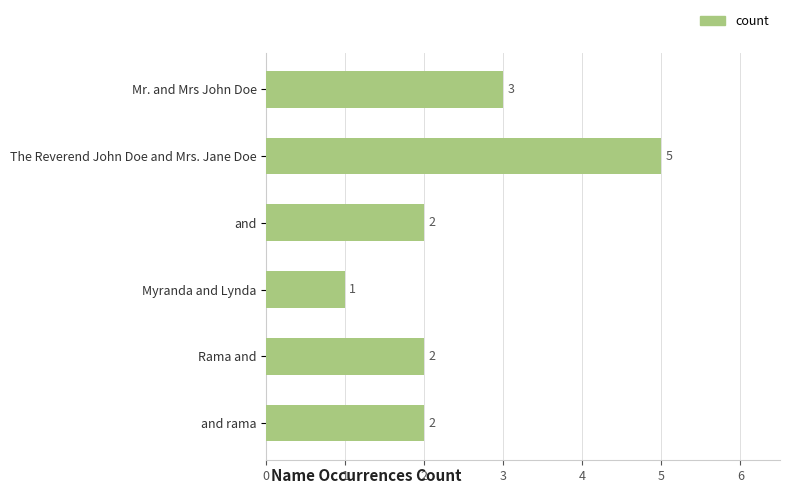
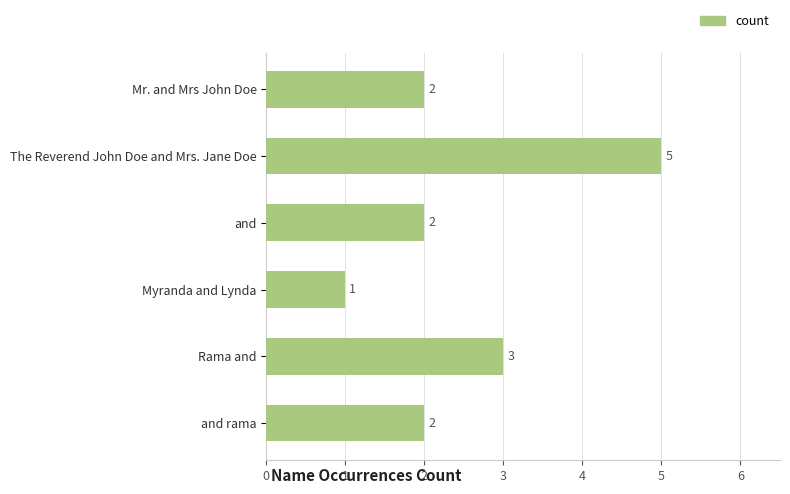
  {
-   "Mr. and Mrs John Doe": 3,
+   "Mr. and Mrs John Doe": 2,
    "The Reverend John Doe and Mrs. Jane Doe": 5,
    "and": 2,
    "Myranda and Lynda": 1,
-   "Rama and": 2,
+   "Rama and": 3,
    "and rama": 2
  }
